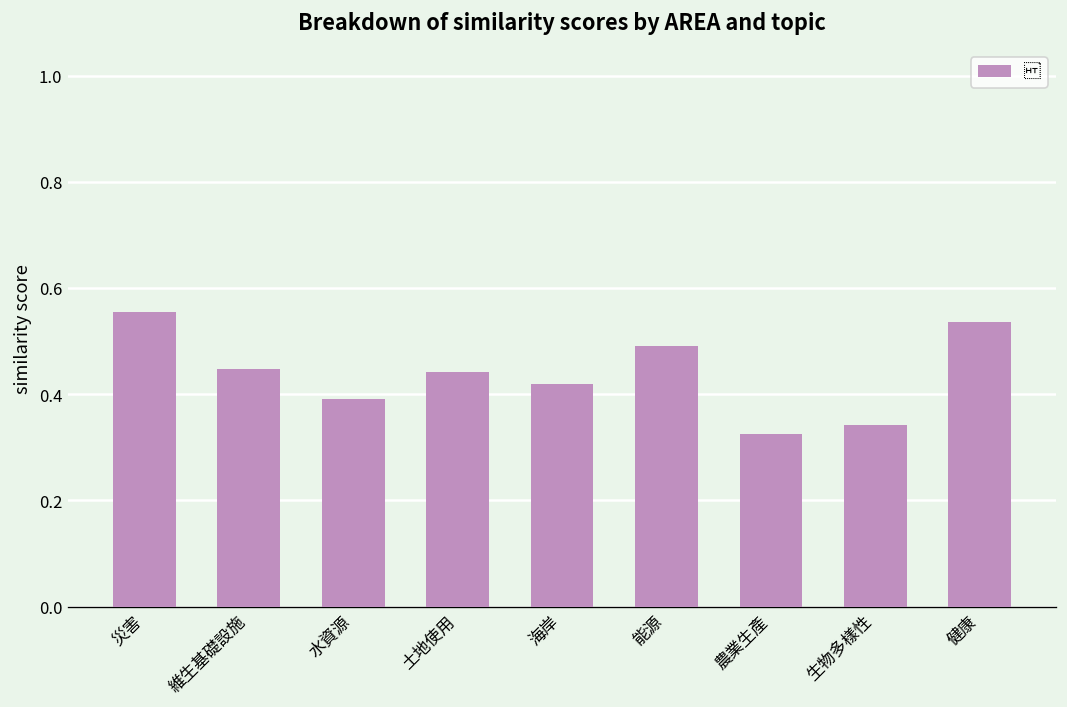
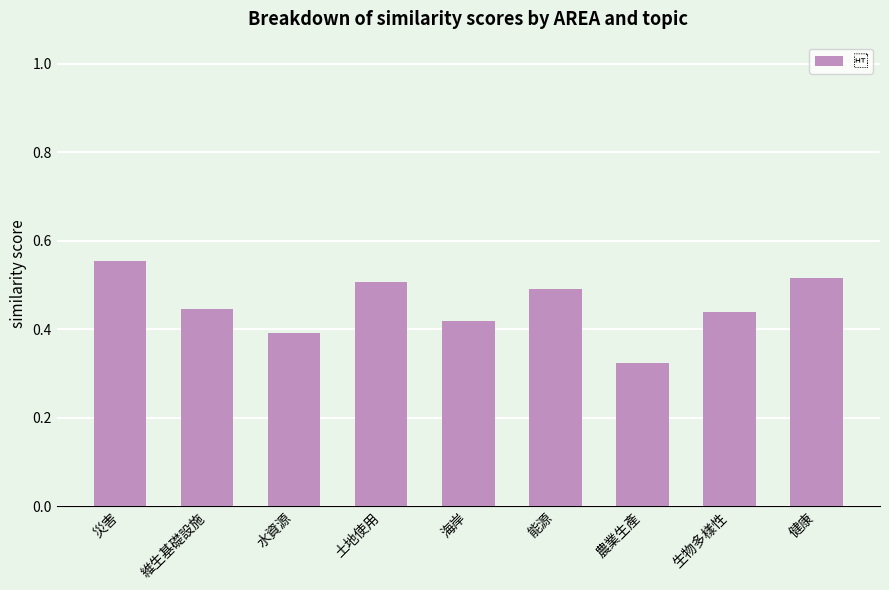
  {
    "災害": 0.56,
    "維生基礎設施": 0.45,
    "水資源": 0.39,
-   "土地使用": 0.44,
+   "土地使用": 0.51,
    "海岸": 0.42,
    "能源": 0.49,
    "農業生產": 0.32,
-   "生物多樣性": 0.34,
-   "健康": 0.54
+   "生物多樣性": 0.44,
+   "健康": 0.52
  }
